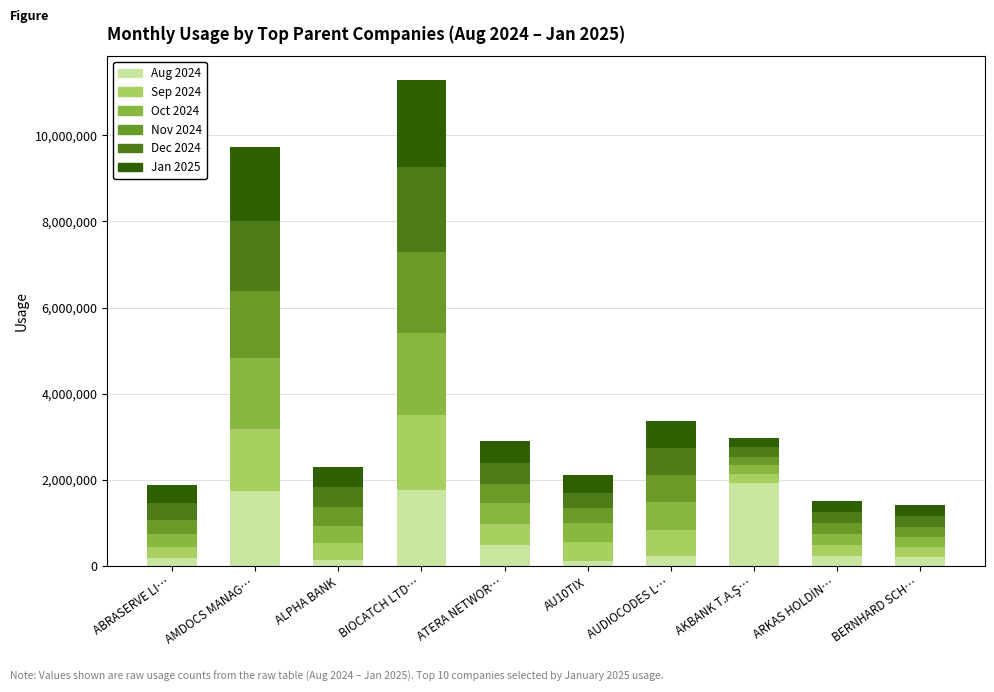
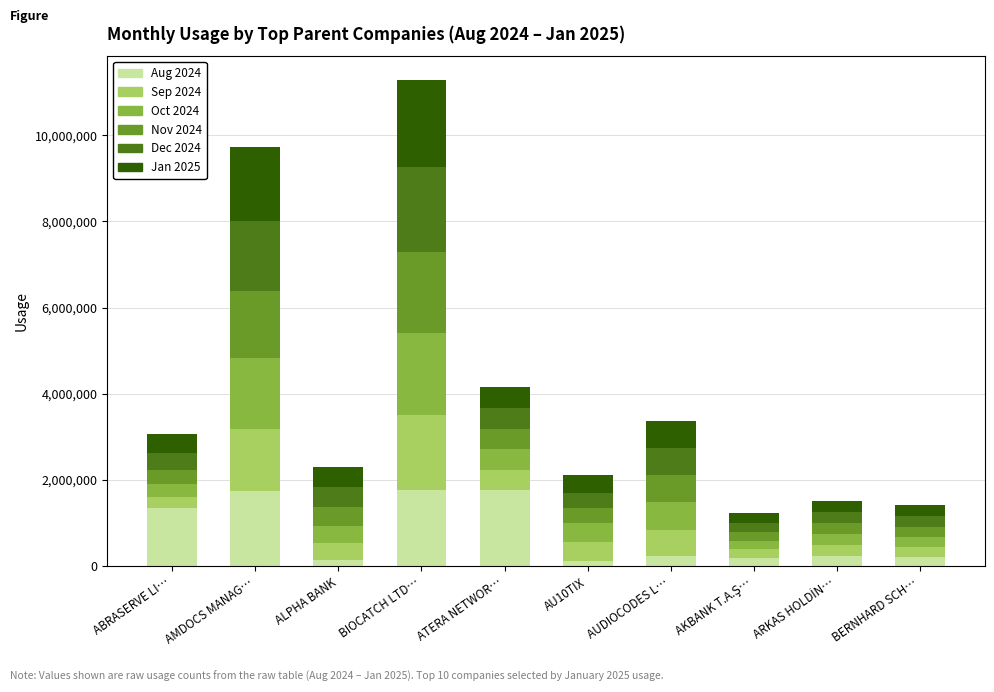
  {
    "Aug 2024": {
-     "ABRASERVE LI…": "200,000",
+     "ABRASERVE LI…": "1,400,000",
      "AMDOCS MANAG…": "1,700,000",
      "ALPHA BANK": "100,000",
      "BIOCATCH LTD…": "1,800,000",
-     "ATERA NETWOR…": "500,000",
+     "ATERA NETWOR…": "1,800,000",
      "AU10TIX": "100,000",
      "AUDIOCODES L…": "200,000",
-     "AKBANK T.A.Ş…": "1,900,000",
+     "AKBANK T.A.Ş…": "200,000",
      "ARKAS HOLDİN…": "200,000",
      "BERNHARD SCH…": "200,000"
    }
  }
